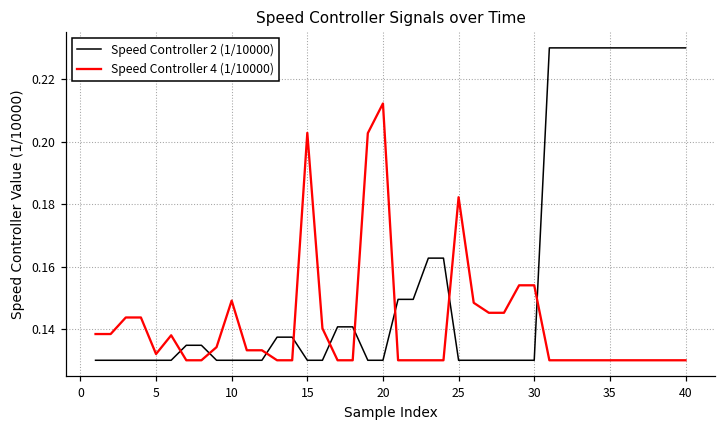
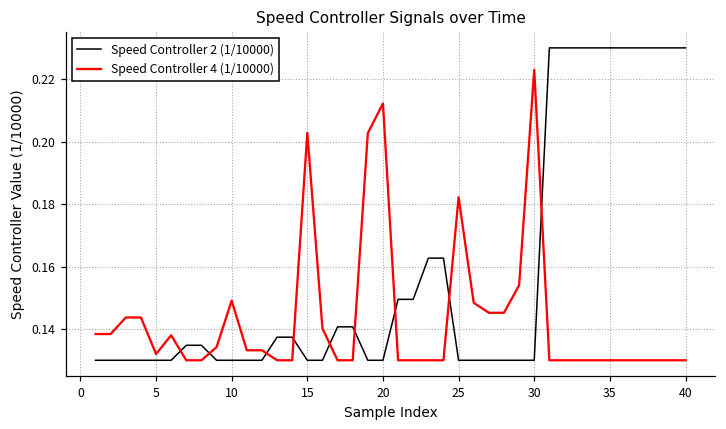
  {
    "Speed Controller 2 (1/10000)": {
      "5": 0.130,
      "10": 0.130,
      "15": 0.130,
      "20": 0.130,
      "25": 0.130,
      "30": 0.130,
      "35": 0.230,
      "40": 0.230
    },
    "Speed Controller 4 (1/10000)": {
      "5": 0.132,
      "10": 0.149,
      "15": 0.203,
      "20": 0.212,
      "25": 0.182,
-     "30": 0.154,
+     "30": 0.223,
      "35": 0.130,
      "40": 0.130
    }
  }
